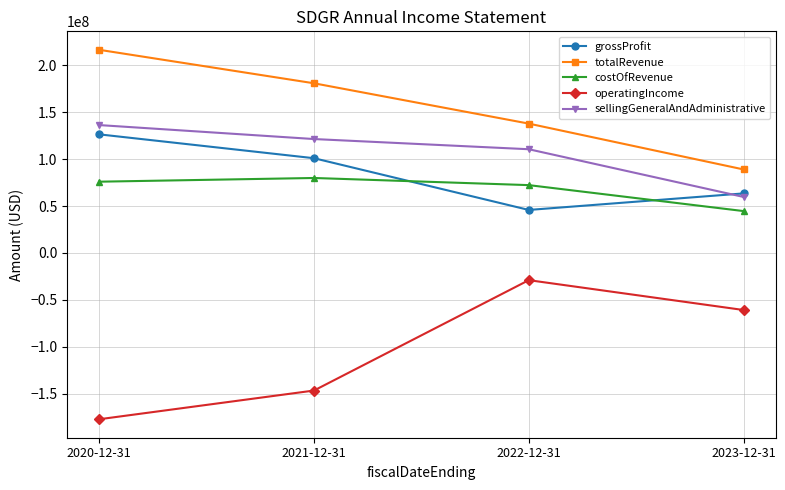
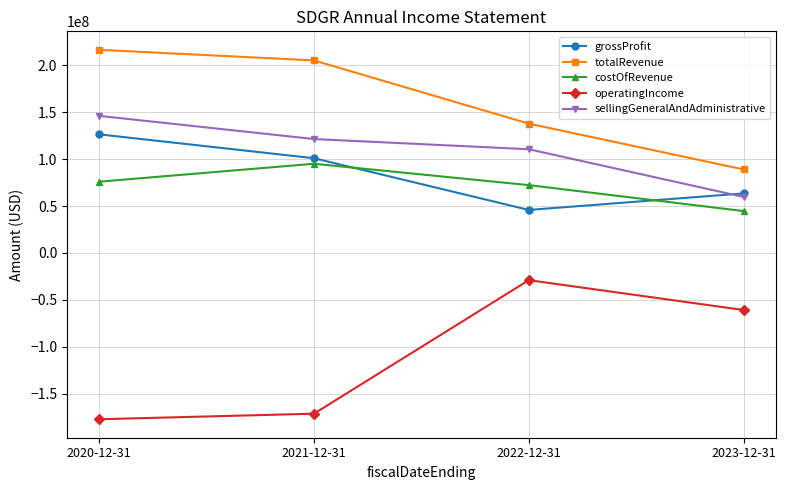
  {
    "grossProfit": {
      "2020-12-31": 130000000,
      "2021-12-31": 100000000,
      "2022-12-31": 50000000,
      "2023-12-31": 60000000
    },
    "totalRevenue": {
      "2020-12-31": 220000000,
-     "2021-12-31": 180000000,
+     "2021-12-31": 210000000,
      "2022-12-31": 140000000,
      "2023-12-31": 90000000
    },
    "costOfRevenue": {
      "2020-12-31": 80000000,
-     "2021-12-31": 80000000,
+     "2021-12-31": 100000000,
      "2022-12-31": 70000000,
      "2023-12-31": 40000000
    },
    "operatingIncome": {
      "2020-12-31": -180000000,
-     "2021-12-31": -150000000,
+     "2021-12-31": -170000000,
      "2022-12-31": -30000000,
      "2023-12-31": -60000000
    },
    "sellingGeneralAndAdministrative": {
-     "2020-12-31": 140000000,
+     "2020-12-31": 150000000,
      "2021-12-31": 120000000,
      "2022-12-31": 110000000,
      "2023-12-31": 60000000
    }
  }
